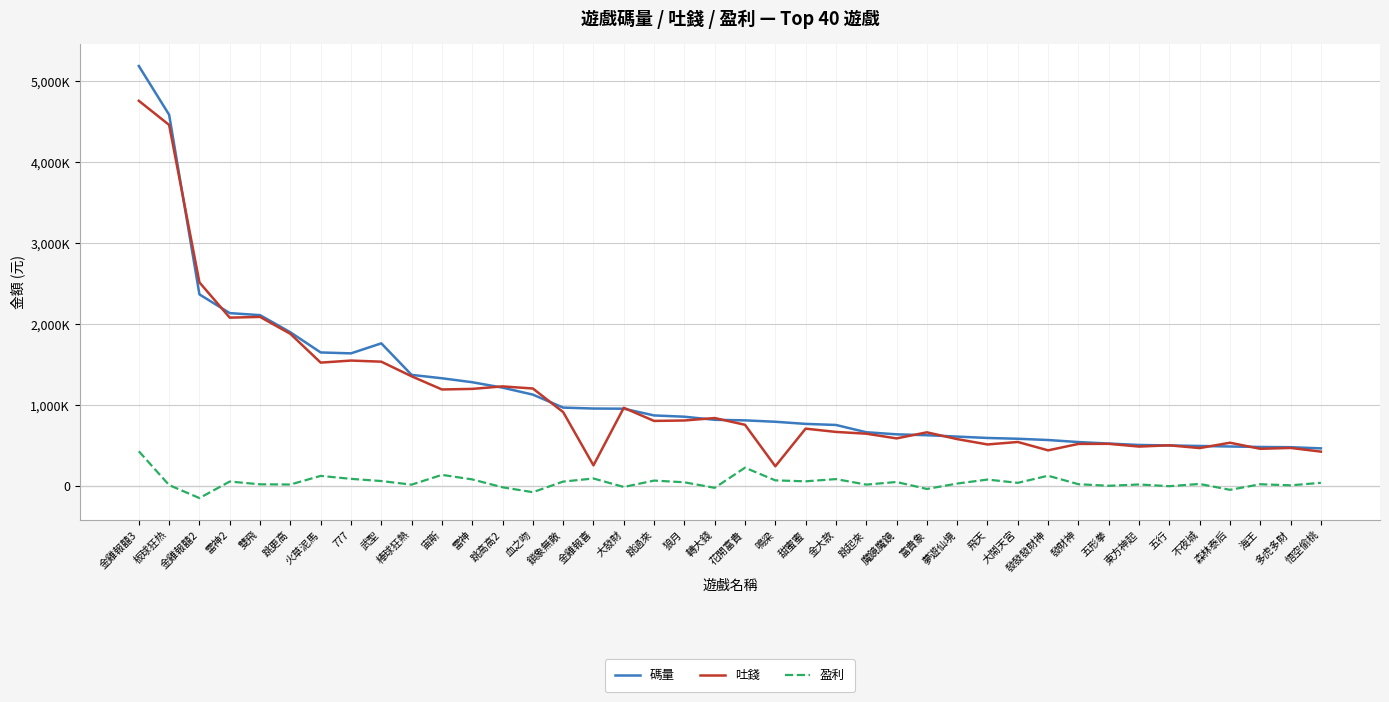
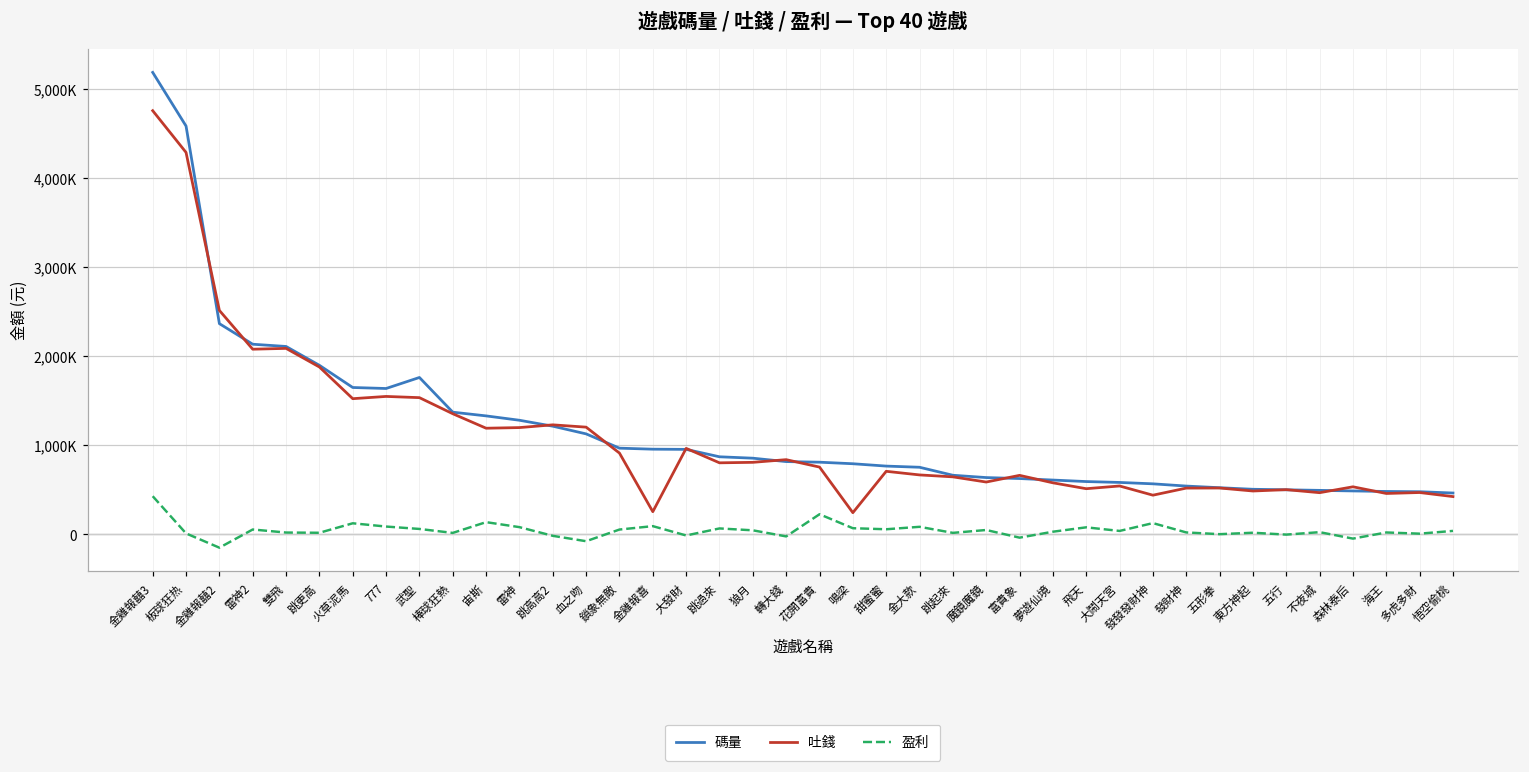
  {
    "碼量": {
      "金雞報囍3": "5,200,000",
      "板球狂热": "4,600,000",
      "金雞報囍2": "2,400,000",
      "雷神2": "2,100,000",
      "火草泥馬": "1,600,000",
      "777": "1,600,000",
      "武聖": "1,800,000",
      "宙斯": "1,300,000",
      "雷神": "1,300,000",
      "血之吻": "1,100,000",
      "鎖象無敵": "1,000,000",
      "金雞報喜": "1,000,000",
      "跳過來": "900,000",
      "狼月": "900,000",
      "花開富貴": "800,000",
      "鳴梁": "800,000",
      "甜蜜蜜": "800,000",
      "金大款": "800,000",
      "魔鏡魔鏡": "600,000",
      "富貴象": "600,000",
      "飛天": "600,000",
      "大鬧天宮": "600,000",
      "發發發財神": "600,000",
      "森林泰后": "500,000",
      "悟空偷桃": "500,000"
    },
    "吐錢": {
      "金雞報囍3": "4,800,000",
-     "板球狂热": "4,500,000",
+     "板球狂热": "4,300,000",
      "金雞報囍2": "2,500,000",
      "雷神2": "2,100,000",
      "火草泥馬": "1,500,000",
      "777": "1,500,000",
      "武聖": "1,500,000",
      "宙斯": "1,200,000",
      "雷神": "1,200,000",
      "血之吻": "1,200,000",
      "鎖象無敵": "900,000",
      "金雞報喜": "300,000",
      "跳過來": "800,000",
      "狼月": "800,000",
      "花開富貴": "800,000",
      "鳴梁": "200,000",
      "甜蜜蜜": "700,000",
      "金大款": "700,000",
      "魔鏡魔鏡": "600,000",
      "富貴象": "700,000",
      "飛天": "500,000",
      "大鬧天宮": "500,000",
      "發發發財神": "400,000",
      "森林泰后": "500,000",
      "悟空偷桃": "400,000"
    },
    "盈利": {
      "金雞報囍3": "400,000",
      "板球狂热": "0",
      "金雞報囍2": "-100,000",
      "雷神2": "100,000",
      "雙飛": "0",
      "跳更高": "0",
      "火草泥馬": "100,000",
      "777": "100,000",
      "武聖": "100,000",
      "棒球狂熱": "0",
      "宙斯": "100,000",
      "雷神": "100,000",
      "跳高高2": "0",
      "血之吻": "-100,000",
      "鎖象無敵": "100,000",
      "金雞報喜": "100,000",
      "大發財": "0",
      "跳過來": "100,000",
      "狼月": "0",
      "轉大錢": "0",
      "花開富貴": "200,000",
      "鳴梁": "100,000",
      "甜蜜蜜": "100,000",
      "金大款": "100,000",
      "跳起來": "0",
      "魔鏡魔鏡": "100,000",
      "富貴象": "0",
      "夢遊仙境": "0",
      "飛天": "100,000",
      "大鬧天宮": "0",
      "發發發財神": "100,000",
      "發財神": "0",
      "五形拳": "0",
      "東方神起": "0",
      "五行": "0",
      "不夜城": "0",
      "森林泰后": "0",
      "海王": "0",
      "多虎多財": "0",
      "悟空偷桃": "0"
    }
  }
